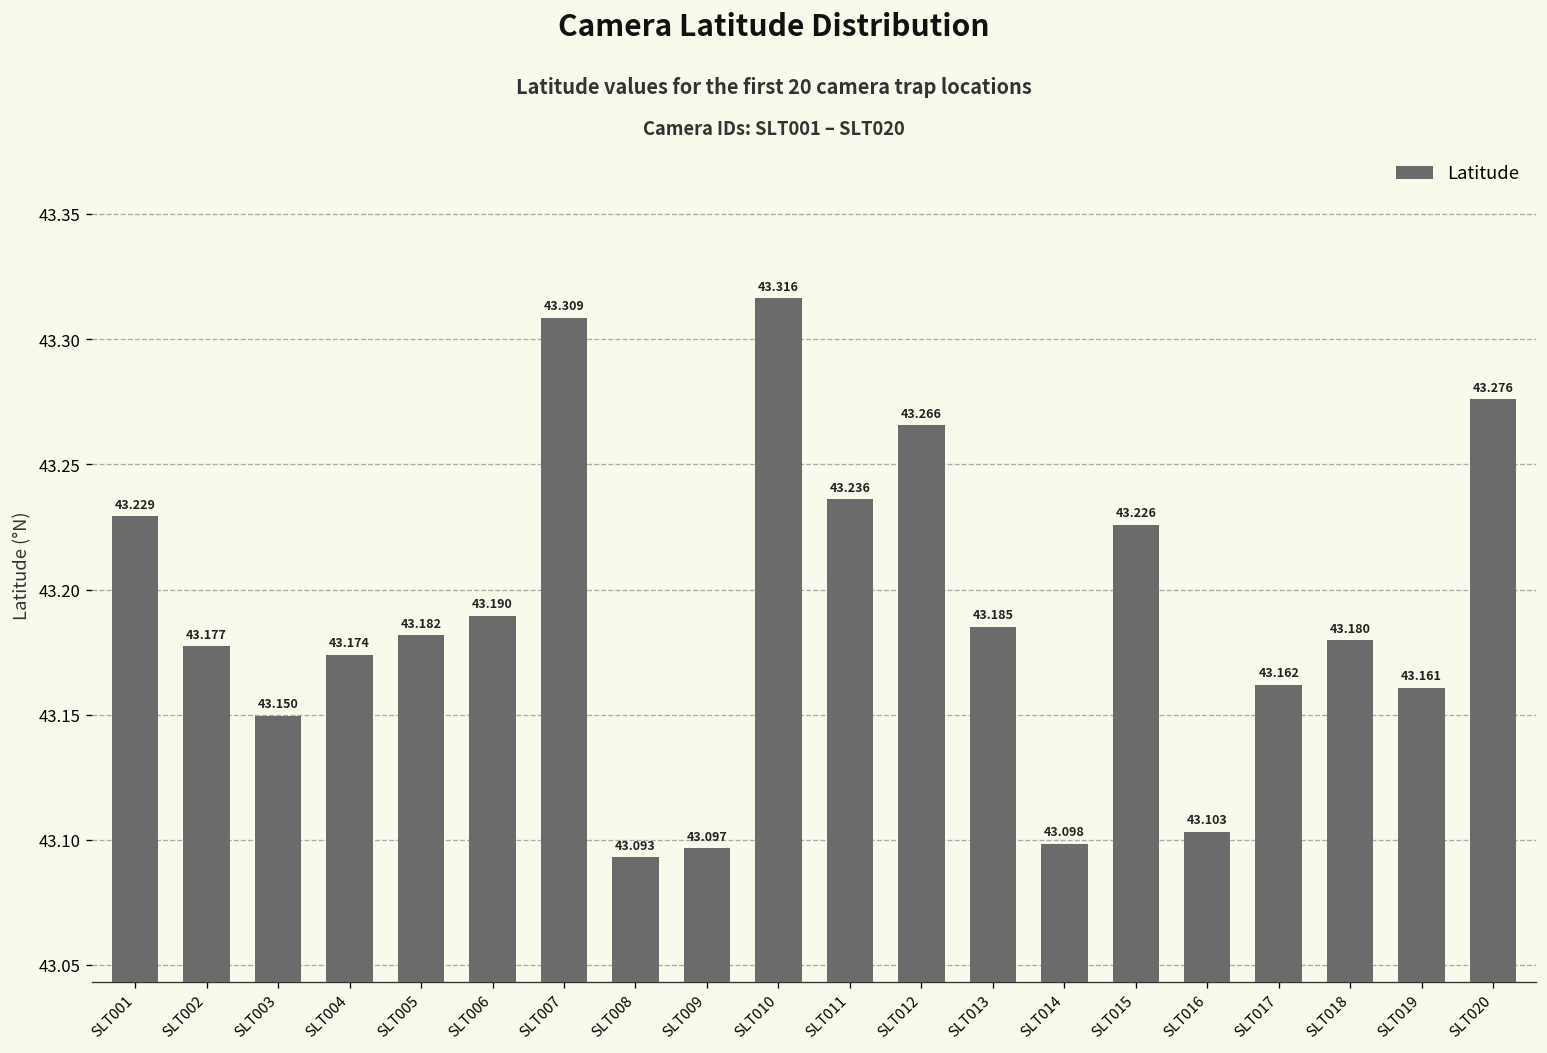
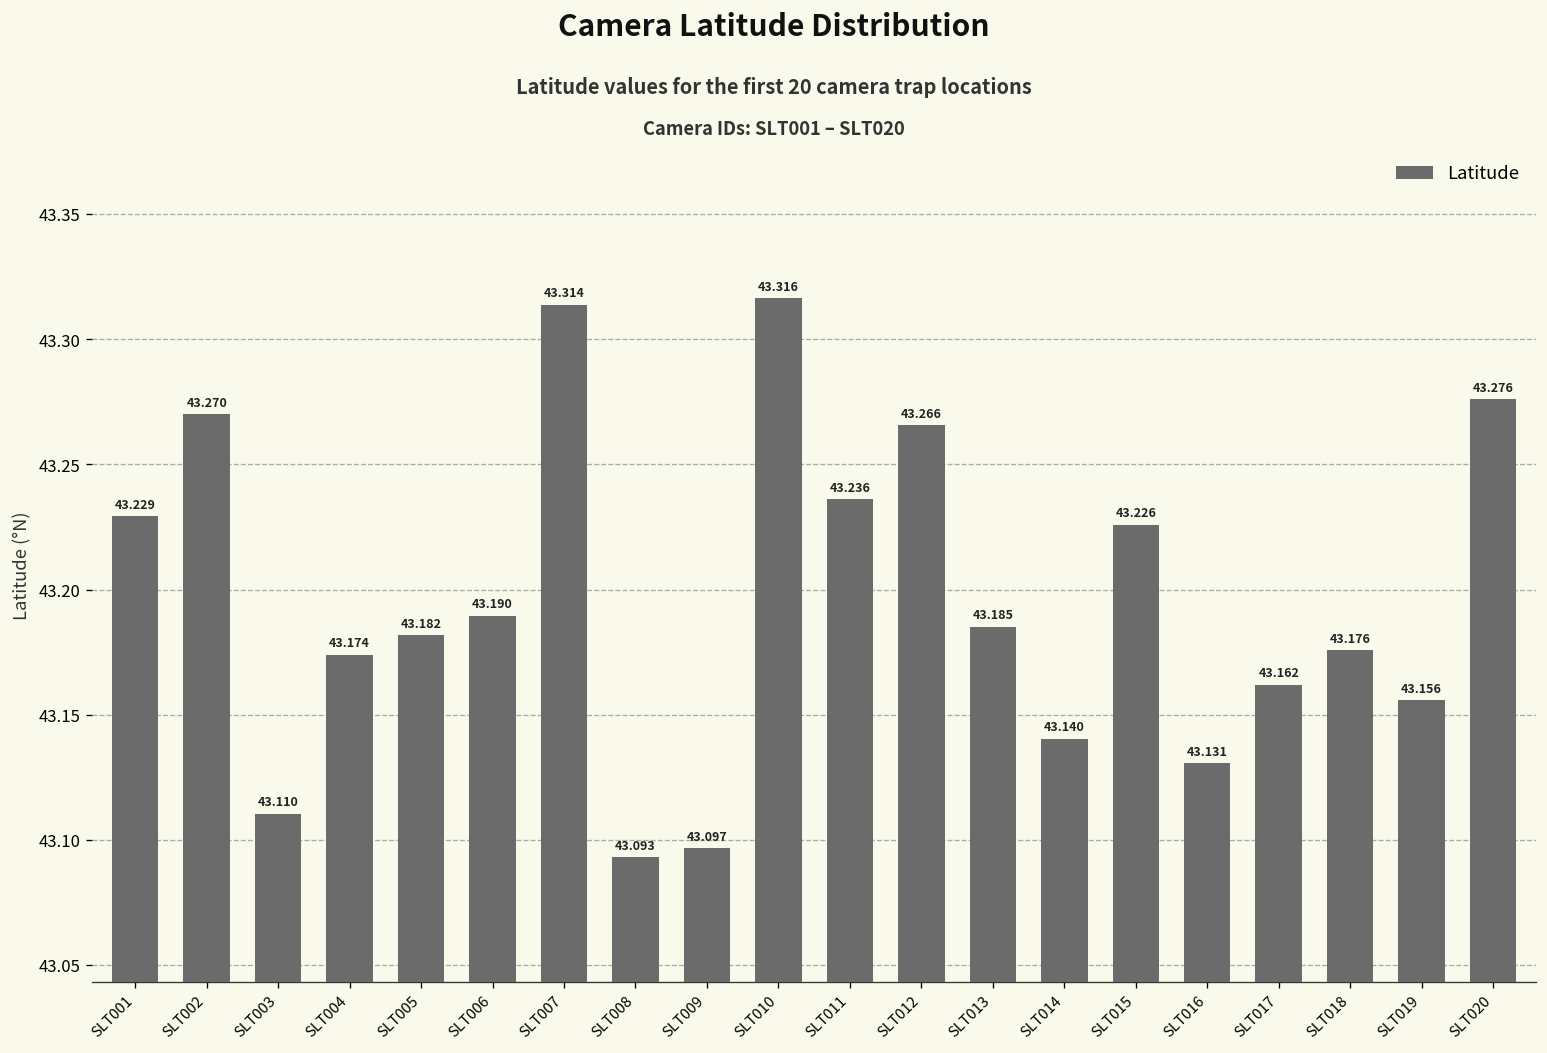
  {
    "SLT001": 43.229,
-   "SLT002": 43.177,
-   "SLT003": 43.150,
+   "SLT002": 43.270,
+   "SLT003": 43.110,
    "SLT004": 43.174,
    "SLT005": 43.182,
    "SLT006": 43.190,
-   "SLT007": 43.309,
+   "SLT007": 43.314,
    "SLT008": 43.093,
    "SLT009": 43.097,
    "SLT010": 43.316,
    "SLT011": 43.236,
    "SLT012": 43.266,
    "SLT013": 43.185,
-   "SLT014": 43.098,
+   "SLT014": 43.140,
    "SLT015": 43.226,
-   "SLT016": 43.103,
+   "SLT016": 43.131,
    "SLT017": 43.162,
-   "SLT018": 43.180,
-   "SLT019": 43.161,
+   "SLT018": 43.176,
+   "SLT019": 43.156,
    "SLT020": 43.276
  }
